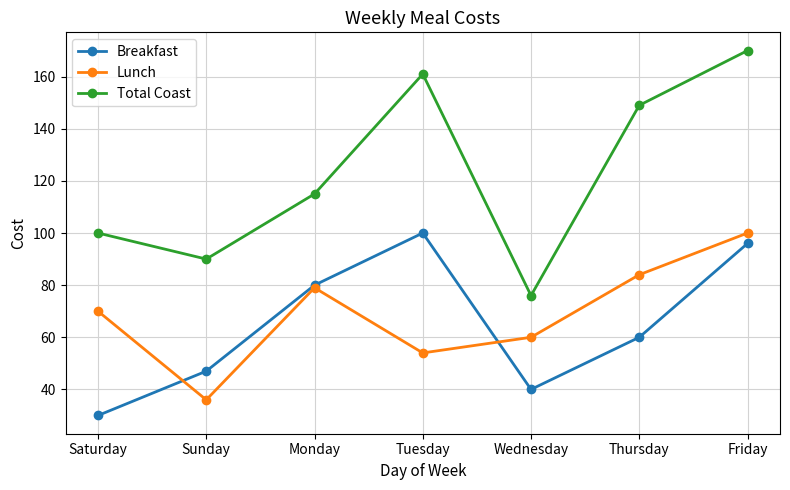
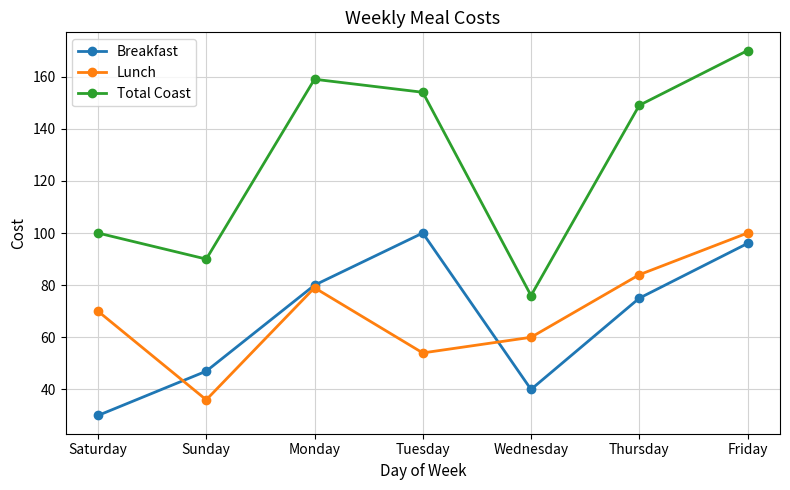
  {
    "Breakfast": {
      "Saturday": 30,
      "Sunday": 47,
      "Monday": 80,
      "Tuesday": 100,
      "Wednesday": 40,
-     "Thursday": 60,
+     "Thursday": 75,
      "Friday": 96
    },
    "Lunch": {
      "Saturday": 70,
      "Sunday": 36,
      "Monday": 79,
      "Tuesday": 54,
      "Wednesday": 60,
      "Thursday": 84,
      "Friday": 100
    },
    "Total Coast": {
      "Saturday": 100,
      "Sunday": 90,
-     "Monday": 115,
-     "Tuesday": 161,
+     "Monday": 159,
+     "Tuesday": 154,
      "Wednesday": 76,
      "Thursday": 149,
      "Friday": 170
    }
  }
